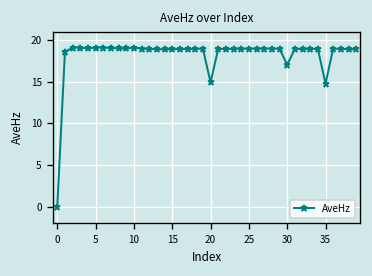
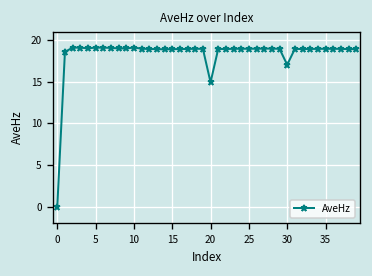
  {
    "0": 0,
    "5": 19,
    "10": 19,
    "15": 19,
    "20": 15,
    "25": 19,
    "30": 17,
-   "35": 15
+   "35": 19
  }
